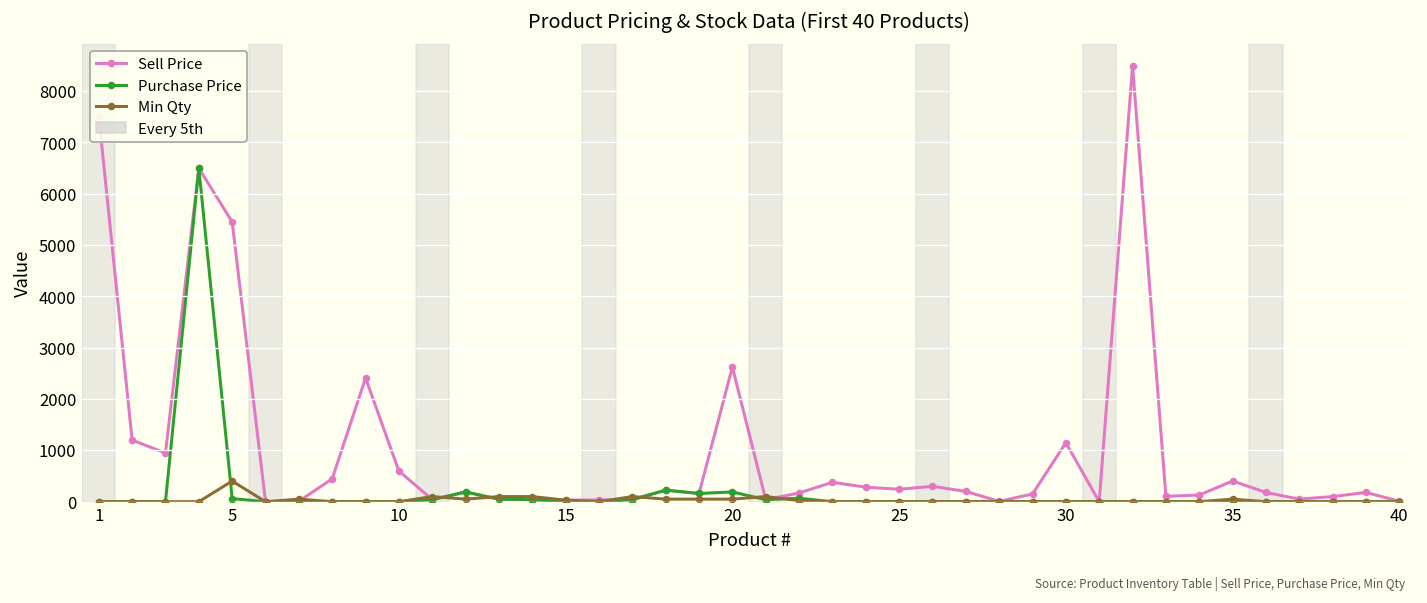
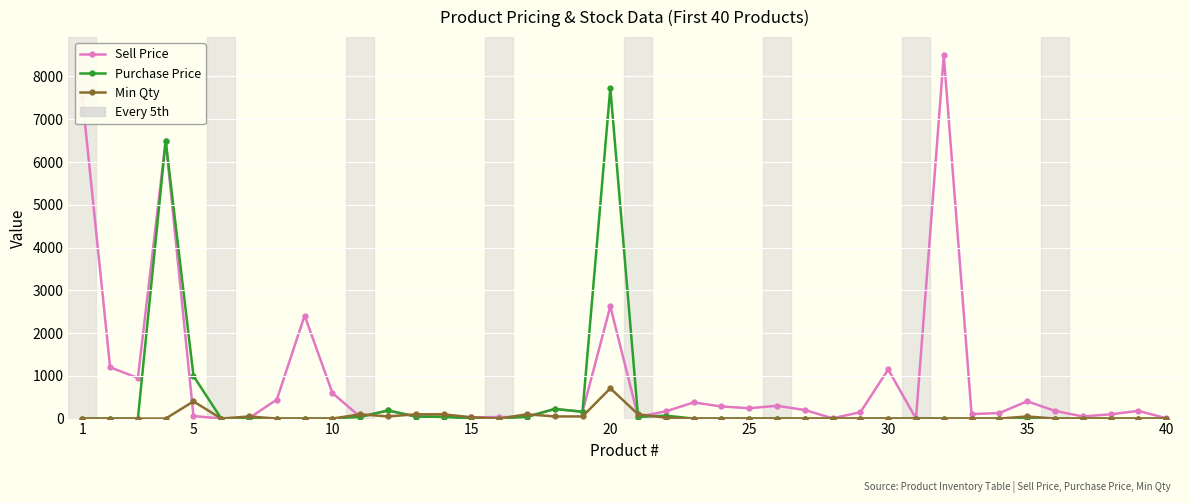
  {
    "Sell Price": {
-     "5": 5500,
+     "5": 100,
      "10": 600,
      "20": 2600,
      "25": 200,
      "30": 1100,
      "35": 400
    },
    "Purchase Price": {
-     "5": 100,
-     "20": 200
+     "5": 1000,
+     "20": 7700
    },
    "Min Qty": {
      "5": 400,
-     "20": 100
+     "20": 700
    }
  }
